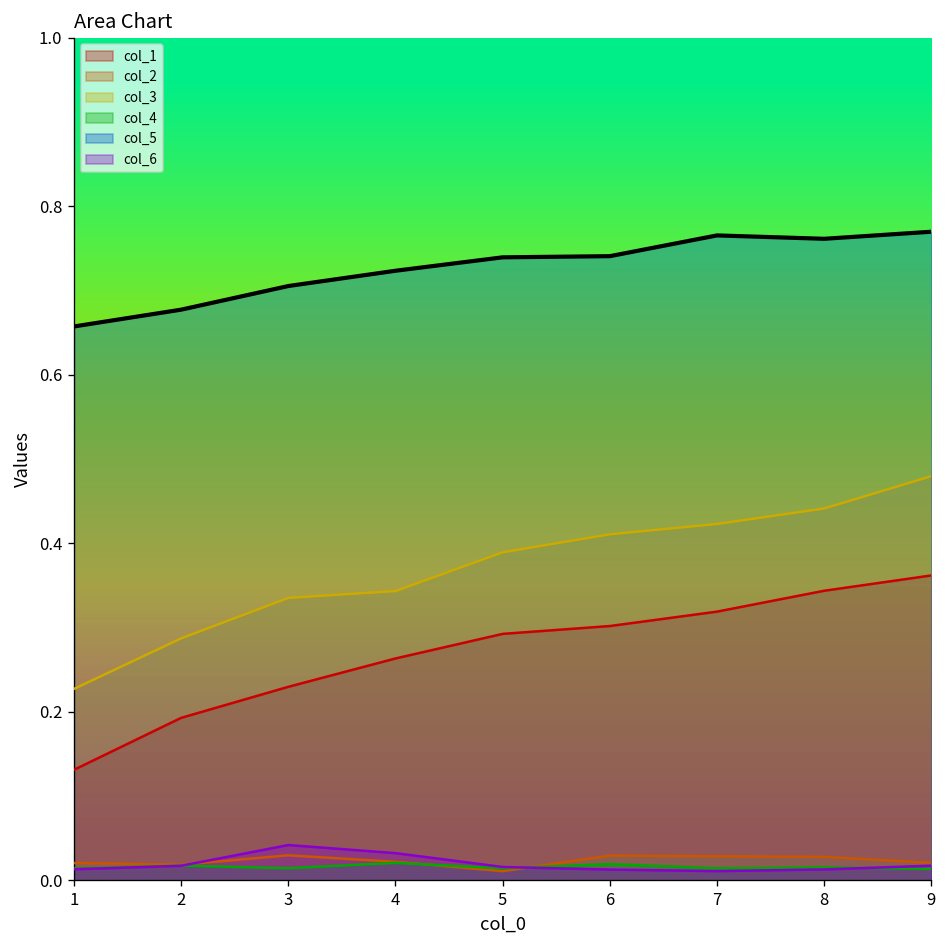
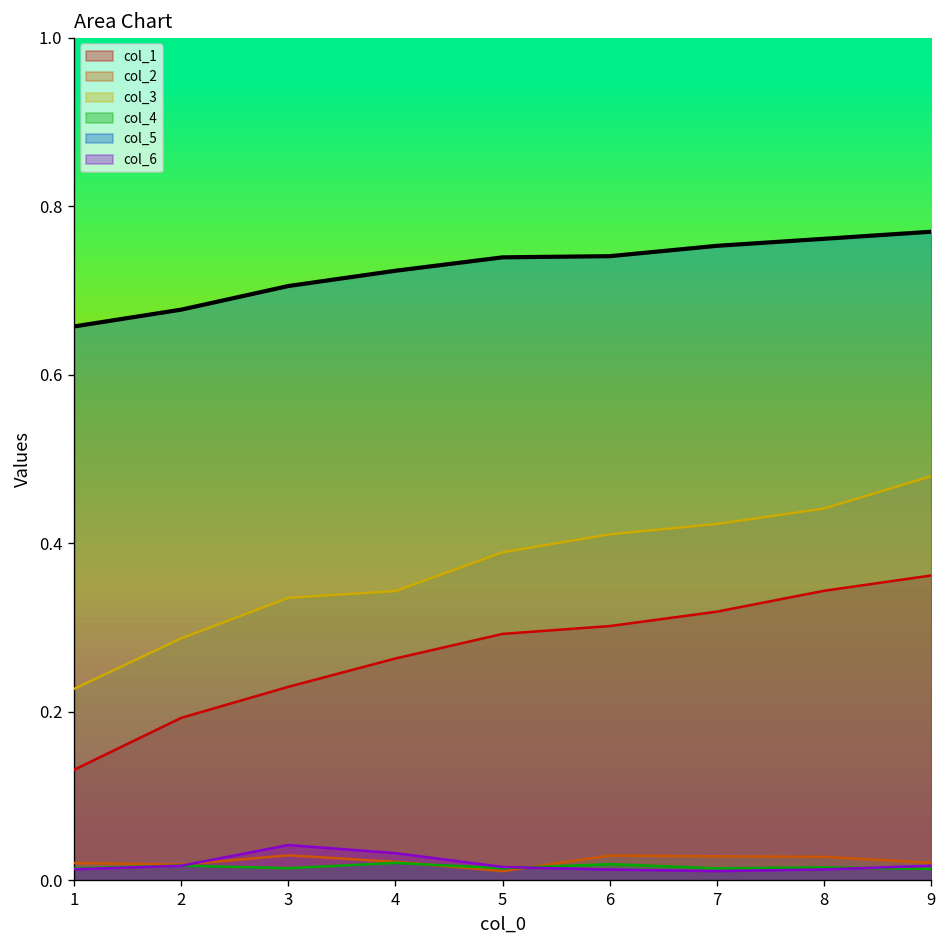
  {
    "col_4": {
      "3": 0.01,
      "6": 0.02,
      "9": 0.01
    },
    "col_5": {
      "1": 0.66,
      "2": 0.68,
      "3": 0.71,
      "4": 0.72,
      "5": 0.74,
      "6": 0.74,
-     "7": 0.77,
+     "7": 0.75,
      "8": 0.76,
      "9": 0.77
    },
    "col_6": {
      "3": 0.04,
      "4": 0.03,
      "6": 0.01
    }
  }
